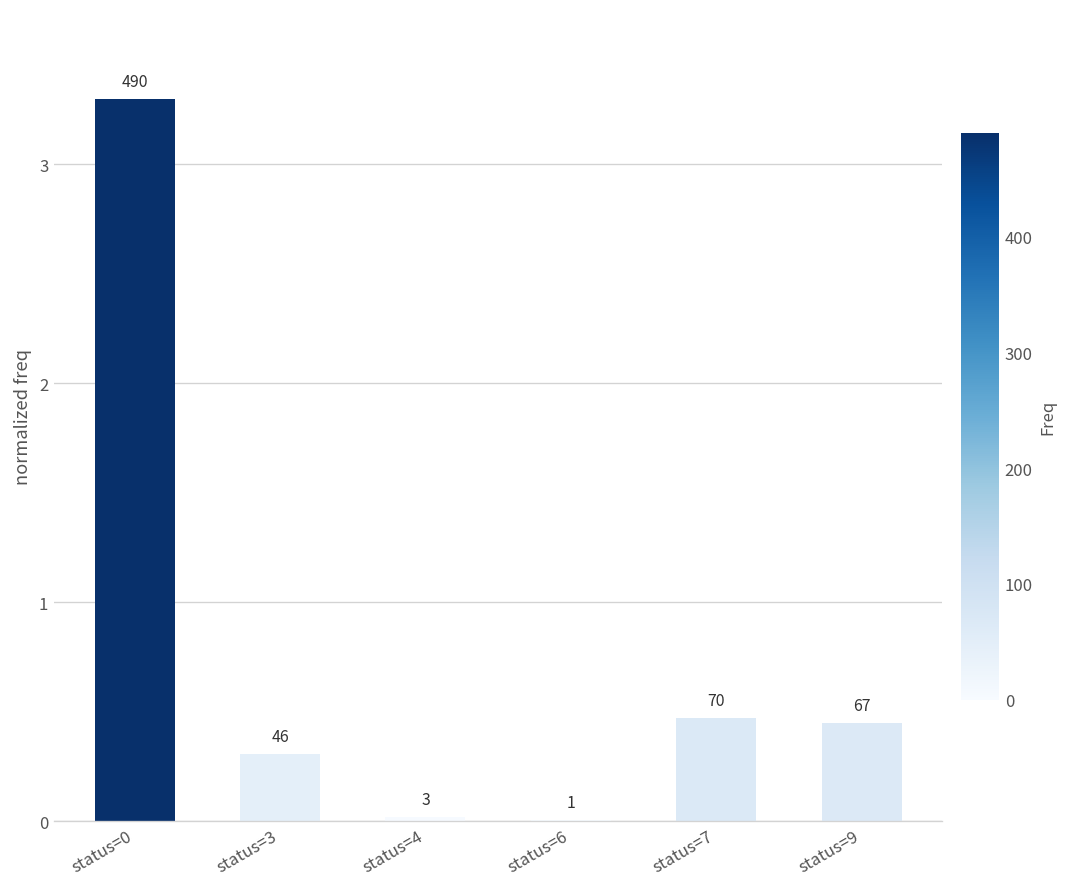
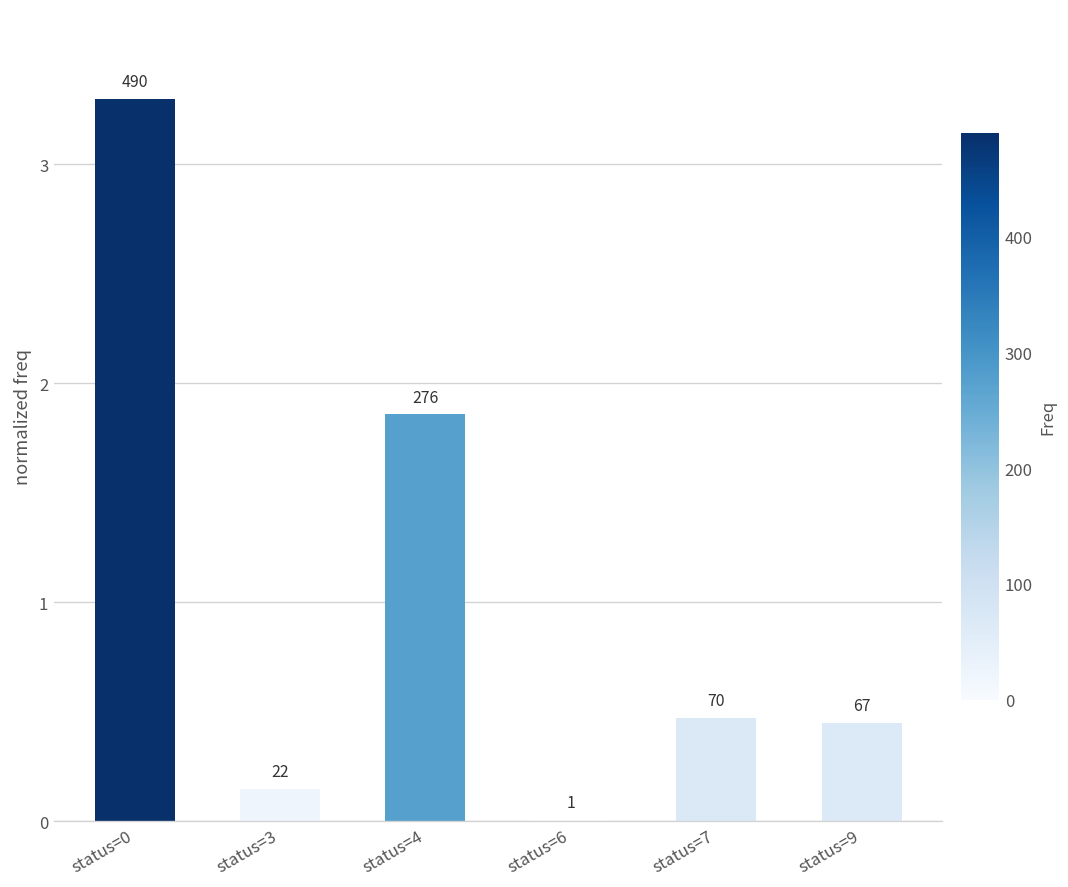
  {
-   "status=3": 46,
-   "status=4": 3
+   "status=3": 22,
+   "status=4": 276
  }
